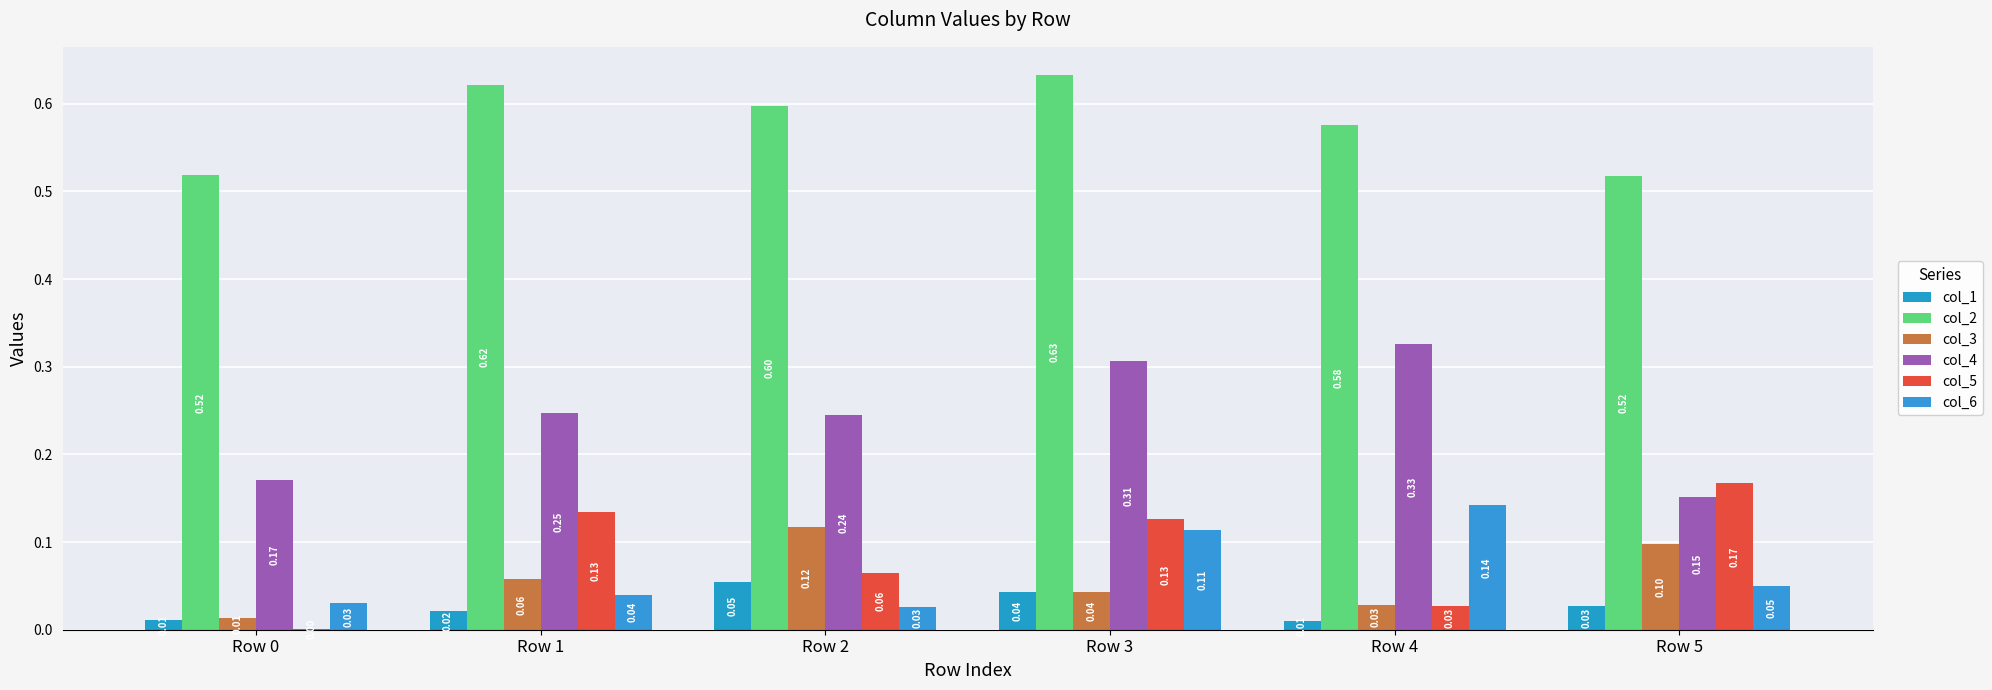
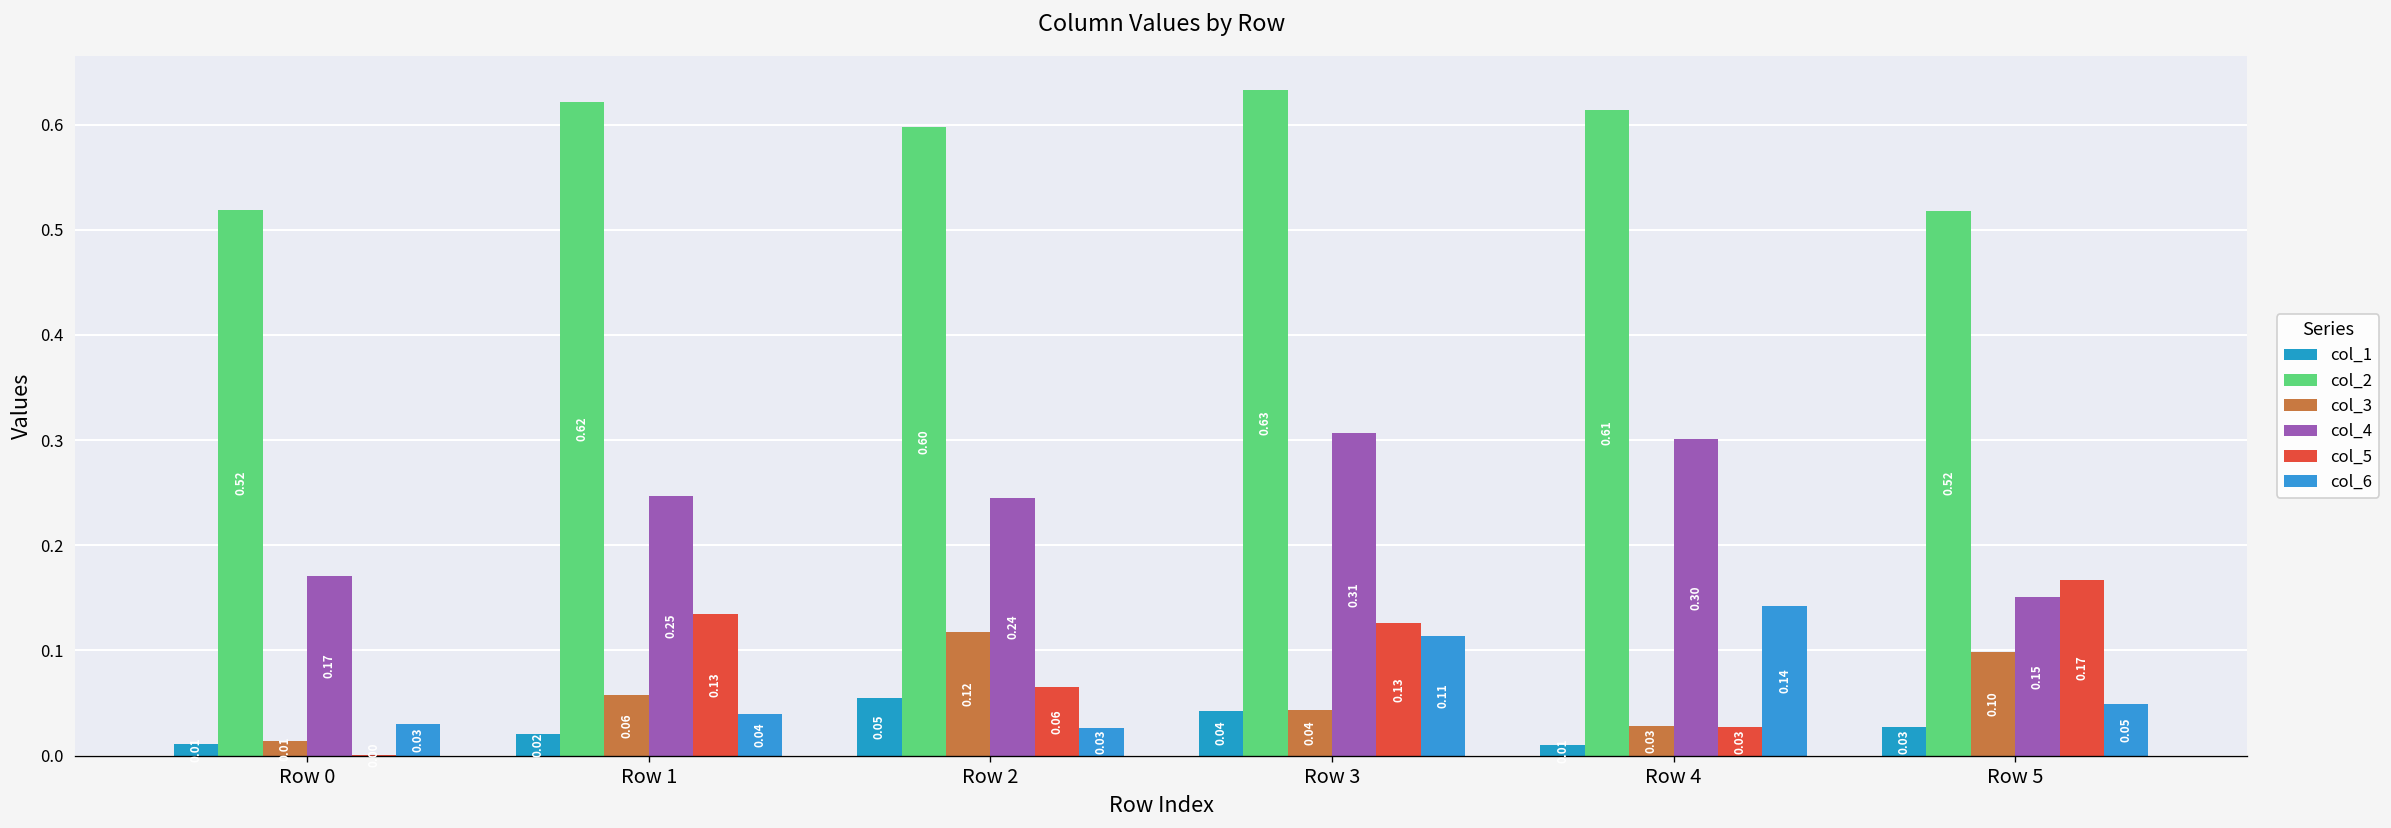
  {
    "col_2": {
      "Row 0": 0.52,
      "Row 1": 0.62,
      "Row 2": 0.60,
      "Row 3": 0.63,
-     "Row 4": 0.58,
+     "Row 4": 0.61,
      "Row 5": 0.52
    },
    "col_4": {
      "Row 0": 0.17,
      "Row 1": 0.25,
      "Row 2": 0.24,
      "Row 3": 0.31,
-     "Row 4": 0.33,
+     "Row 4": 0.30,
      "Row 5": 0.15
    }
  }
